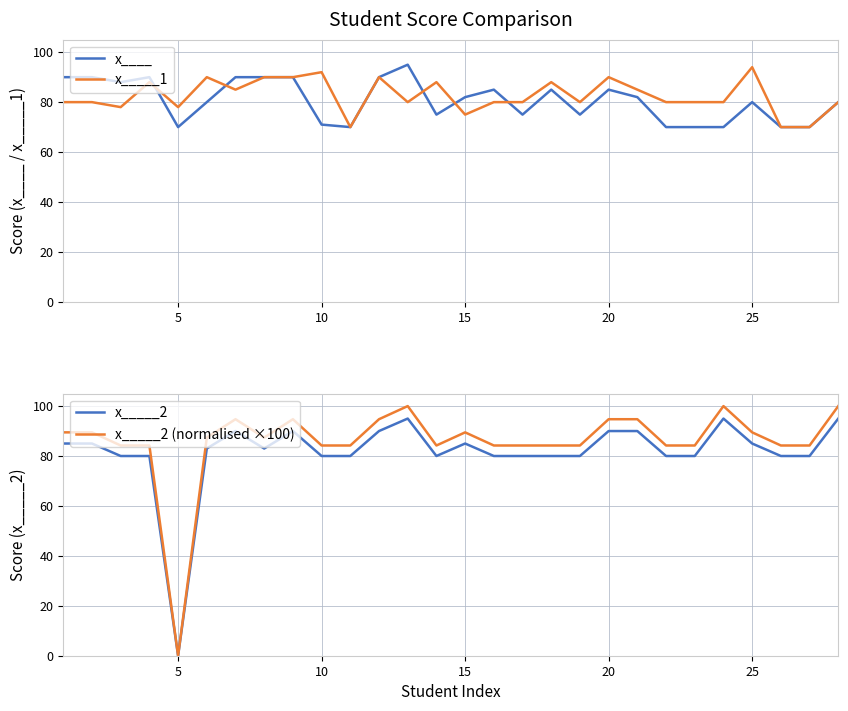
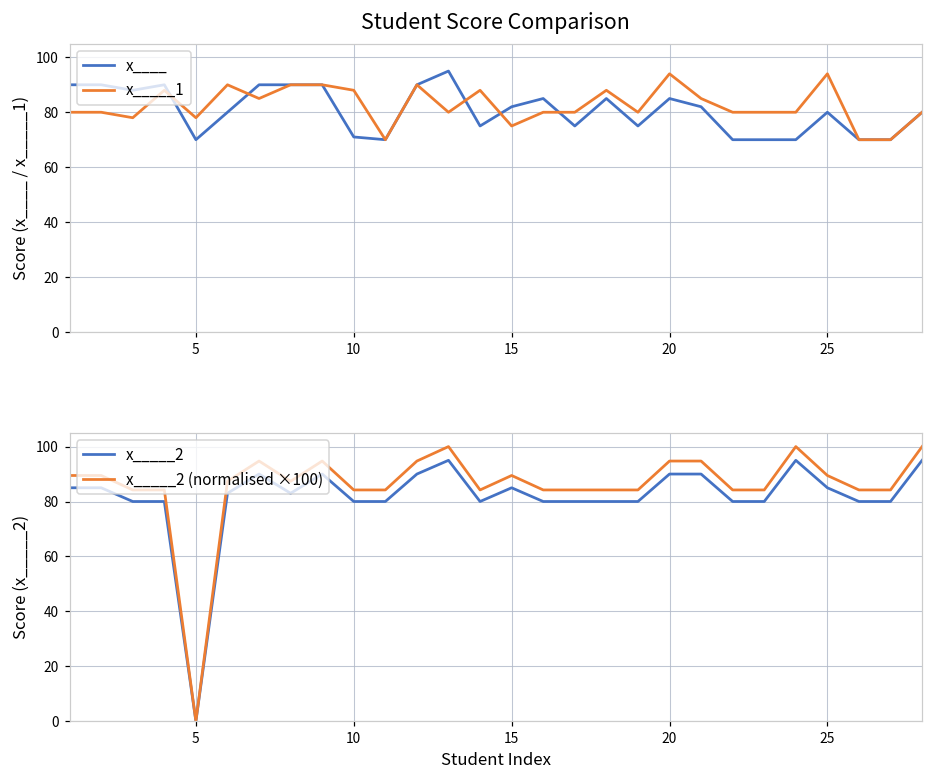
  {
    "Student Score Comparison": {
      "x____": {
        "5": 70,
        "10": 71,
        "15": 82,
        "20": 85,
        "25": 80
      },
      "x_____1": {
        "5": 78,
-       "10": 92,
+       "10": 88,
        "15": 75,
-       "20": 90,
+       "20": 94,
        "25": 94
      }
    }
  }
